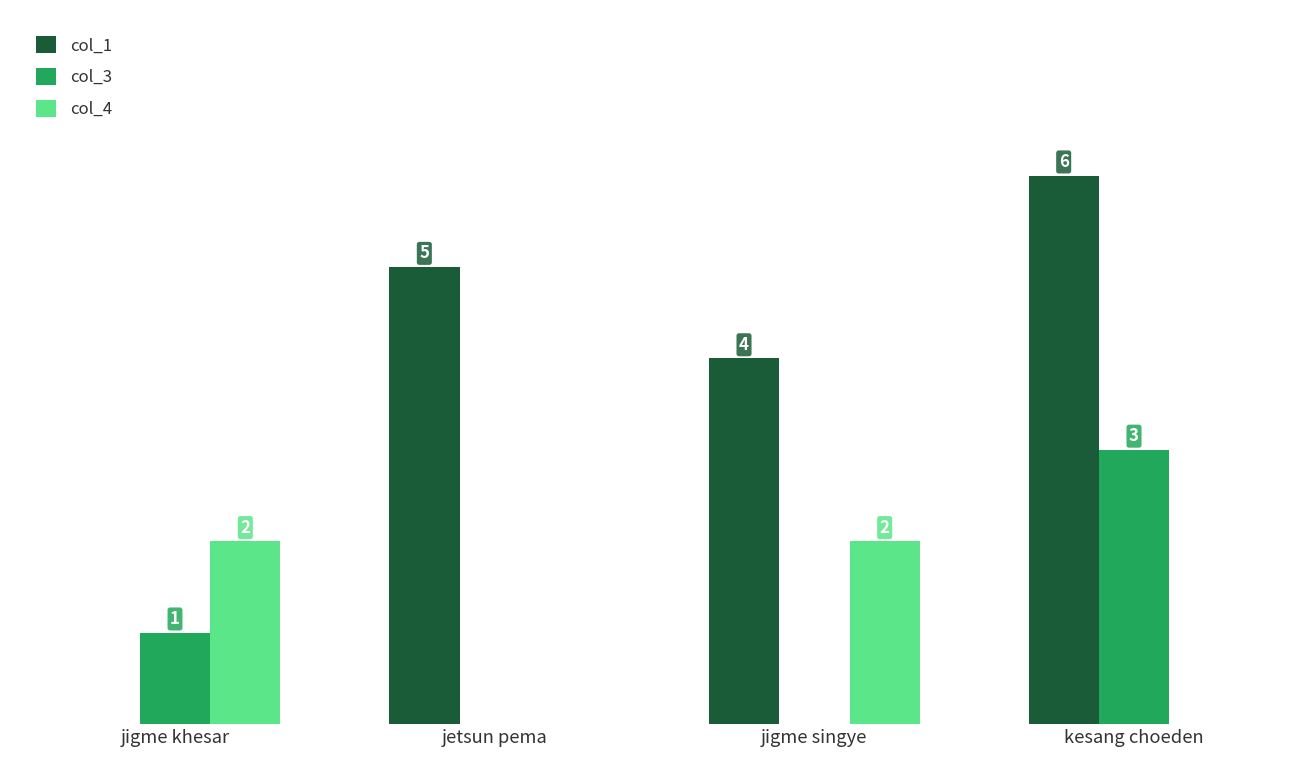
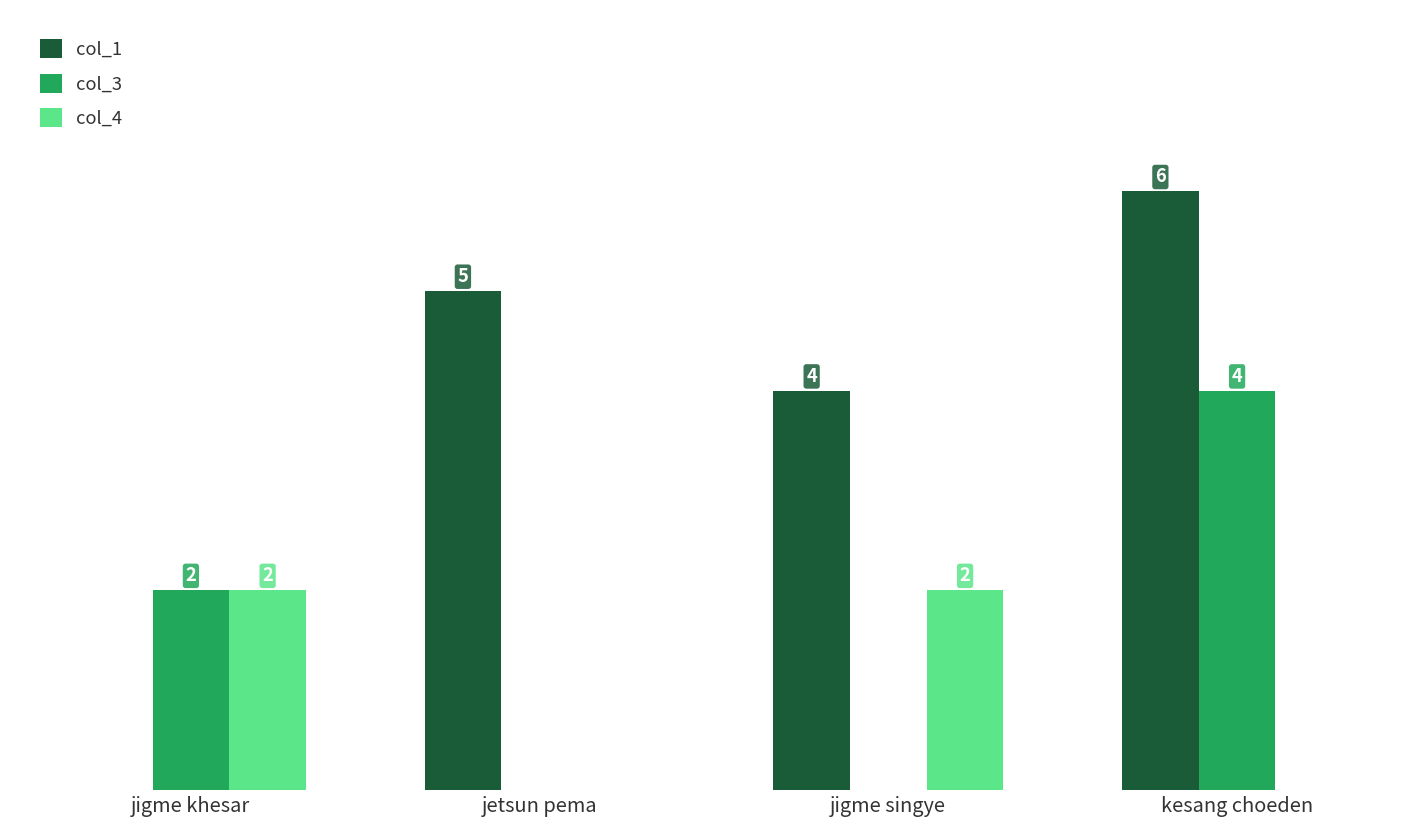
  {
    "col_3": {
-     "jigme khesar": 1,
-     "kesang choeden": 3
+     "jigme khesar": 2,
+     "kesang choeden": 4
    }
  }
